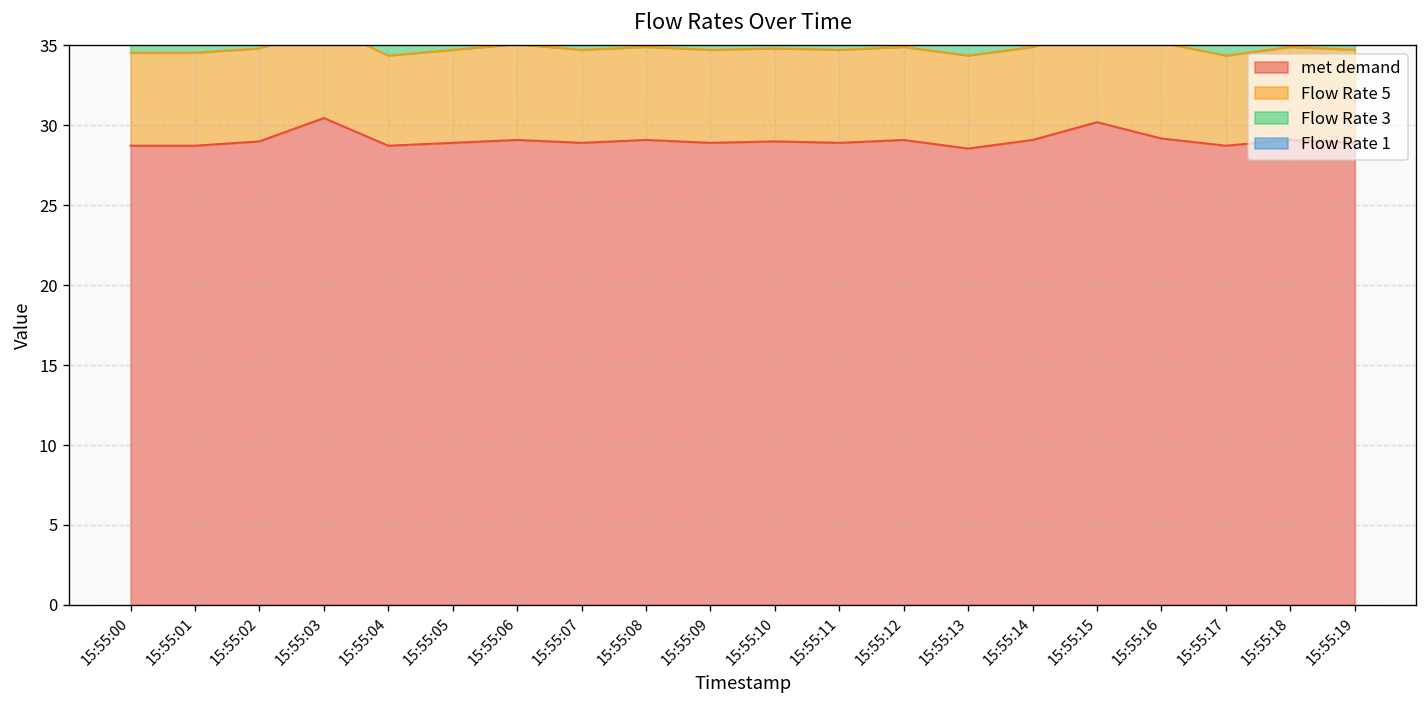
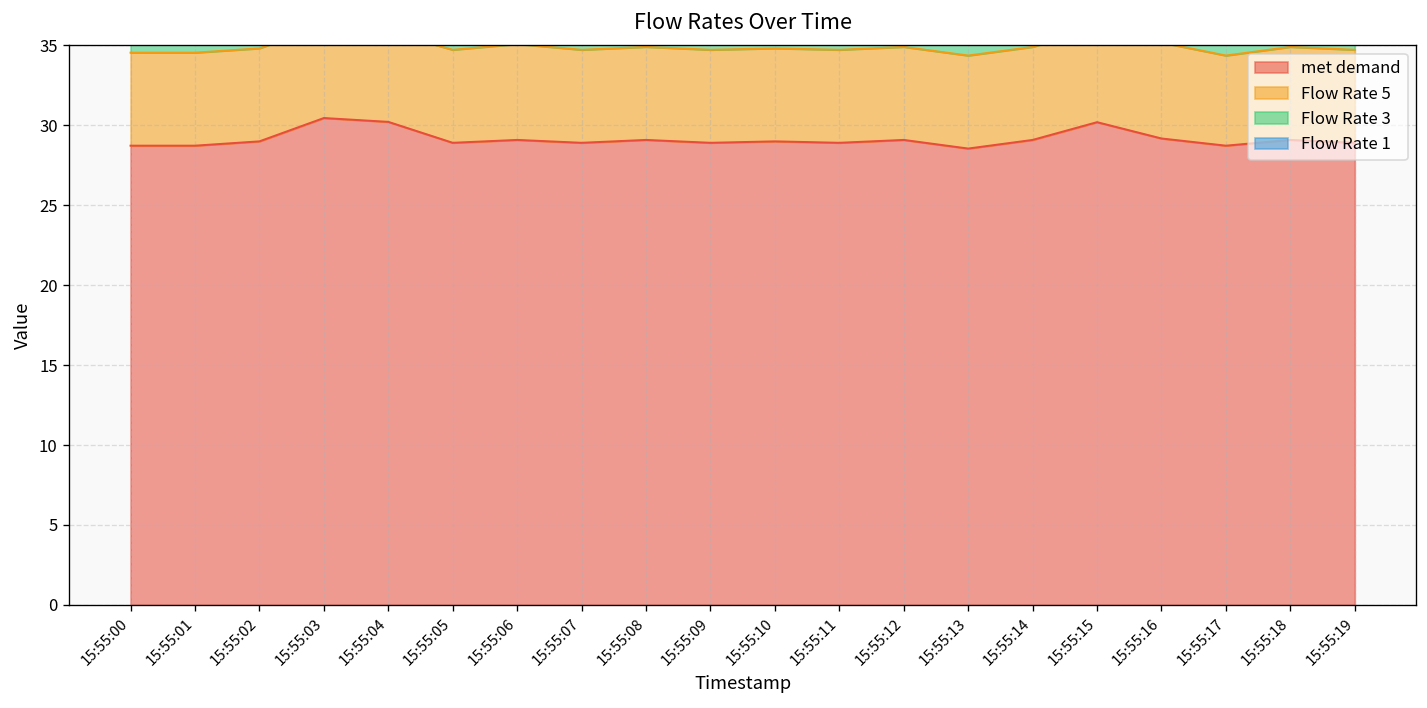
  {
    "met demand": {
      "15:55:00": 28.7,
      "15:55:01": 28.7,
      "15:55:02": 29.0,
      "15:55:03": 30.5,
-     "15:55:04": 28.7,
+     "15:55:04": 30.2,
      "15:55:05": 28.9,
      "15:55:06": 29.1,
      "15:55:07": 28.9,
      "15:55:08": 29.1,
      "15:55:09": 28.9,
      "15:55:10": 29.0,
      "15:55:11": 28.9,
      "15:55:12": 29.1,
      "15:55:13": 28.6,
      "15:55:14": 29.1,
      "15:55:15": 30.2,
      "15:55:16": 29.2,
      "15:55:17": 28.7
    },
    "Flow Rate 5": {
      "15:55:00": 5.8,
      "15:55:01": 5.8,
      "15:55:02": 5.8,
      "15:55:05": 5.8,
      "15:55:06": 6.0,
      "15:55:07": 5.8,
      "15:55:08": 5.8,
      "15:55:09": 5.8,
      "15:55:10": 5.8,
      "15:55:11": 5.8,
      "15:55:12": 5.8,
      "15:55:13": 5.8,
      "15:55:14": 5.8,
      "15:55:17": 5.6,
      "15:55:18": 5.8,
      "15:55:19": 5.8
    }
  }
